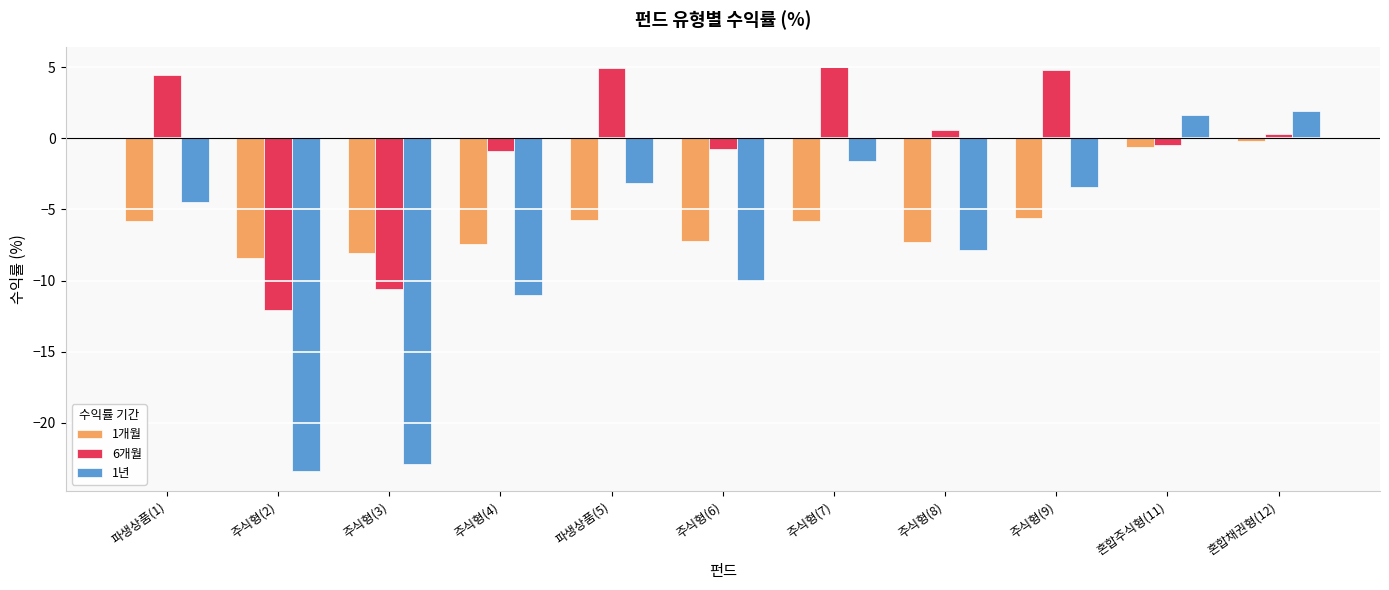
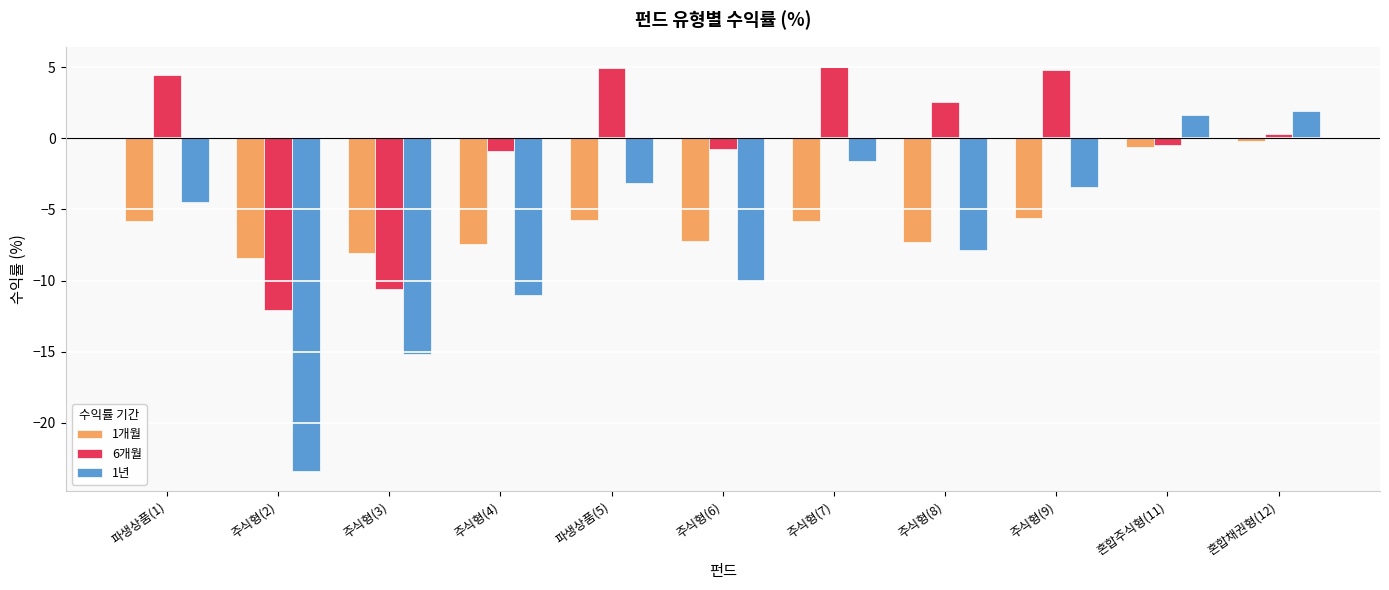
  {
    "1개월": {
      "파생상품(1)": -5.8,
      "주식형(2)": -8.4,
      "주식형(3)": -8.1,
      "주식형(4)": -7.5,
      "파생상품(5)": -5.8,
      "주식형(6)": -7.3,
      "주식형(7)": -5.8,
      "주식형(8)": -7.3,
      "주식형(9)": -5.6,
      "혼합주식형(11)": -0.6,
      "혼합채권형(12)": -0.2
    },
    "6개월": {
      "파생상품(1)": 4.5,
      "주식형(2)": -12.0,
      "주식형(3)": -10.6,
      "주식형(4)": -0.9,
      "파생상품(5)": 4.9,
      "주식형(6)": -0.8,
      "주식형(7)": 5.0,
-     "주식형(8)": 0.6,
+     "주식형(8)": 2.6,
      "주식형(9)": 4.8,
      "혼합주식형(11)": -0.5,
      "혼합채권형(12)": 0.3
    },
    "1년": {
      "파생상품(1)": -4.5,
      "주식형(2)": -23.4,
-     "주식형(3)": -22.9,
+     "주식형(3)": -15.1,
      "주식형(4)": -11.0,
      "파생상품(5)": -3.1,
      "주식형(6)": -10.1,
      "주식형(7)": -1.6,
      "주식형(8)": -7.8,
      "주식형(9)": -3.4,
      "혼합주식형(11)": 1.6,
      "혼합채권형(12)": 2.0
    }
  }
